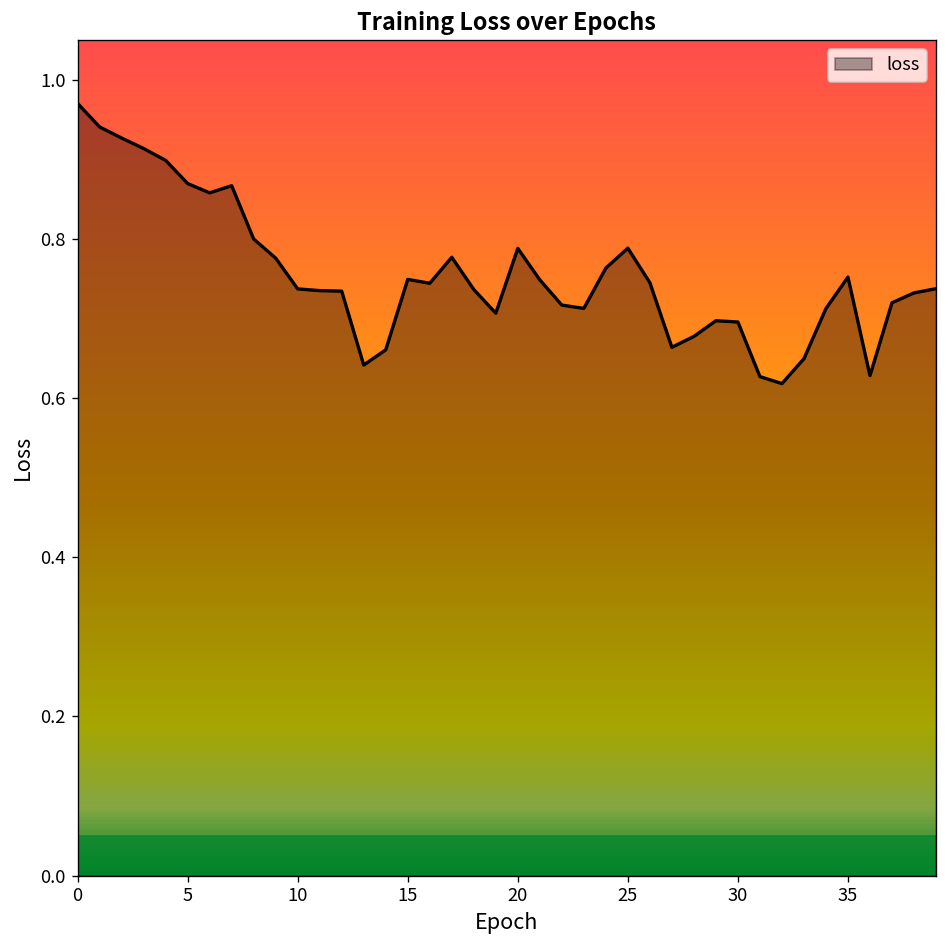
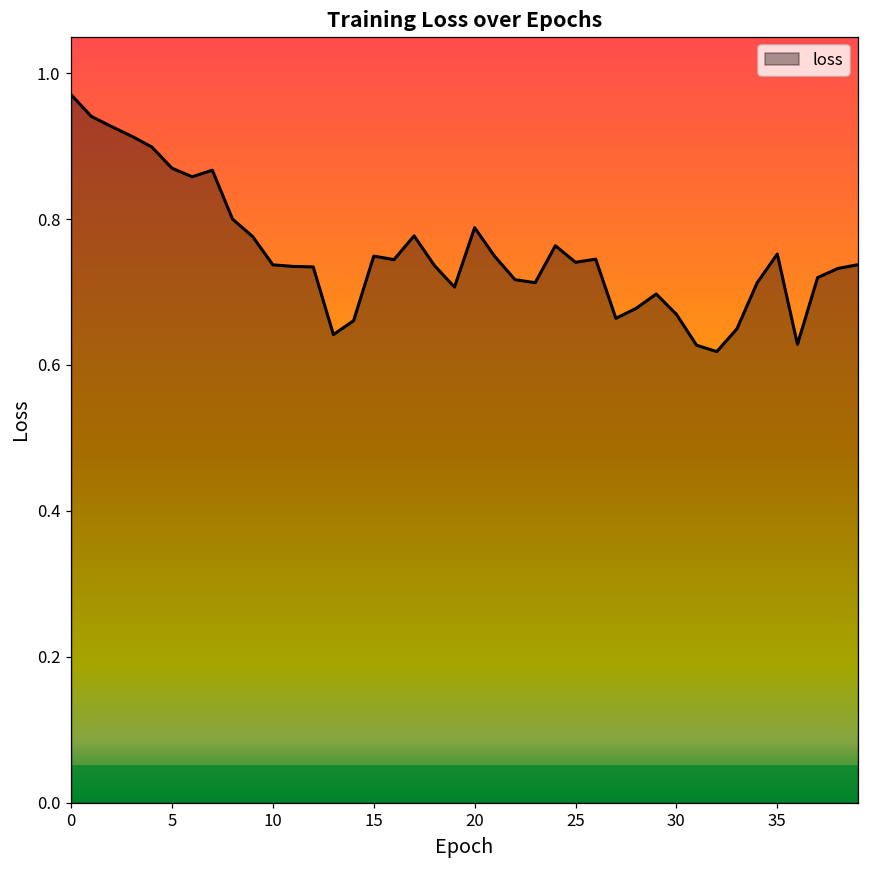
  {
    "0": 0.97,
    "5": 0.87,
    "10": 0.74,
    "15": 0.75,
    "20": 0.79,
-   "25": 0.79,
-   "30": 0.70,
+   "25": 0.74,
+   "30": 0.67,
    "35": 0.75
  }
